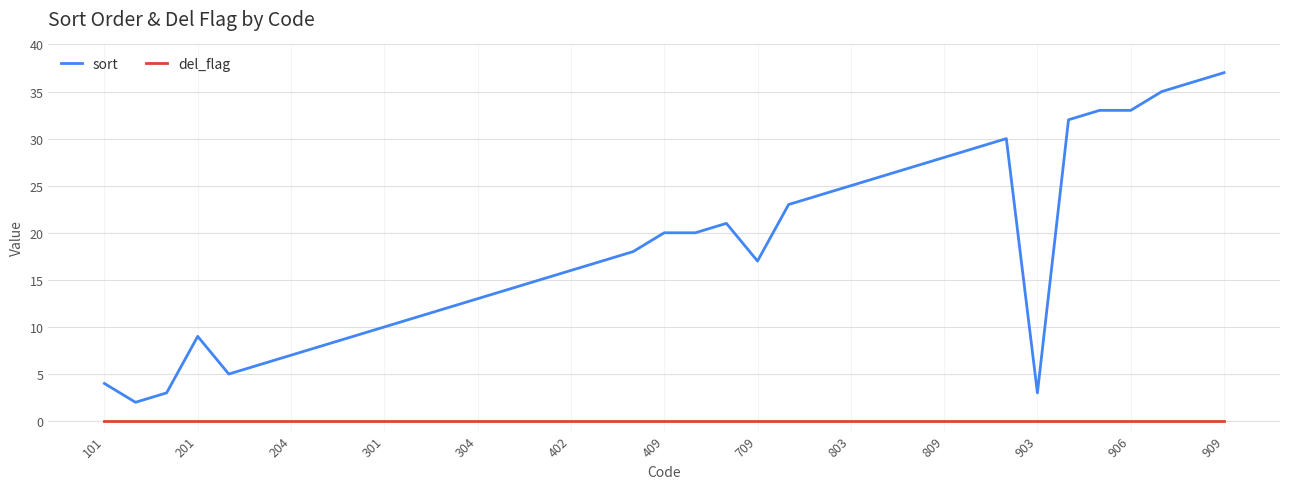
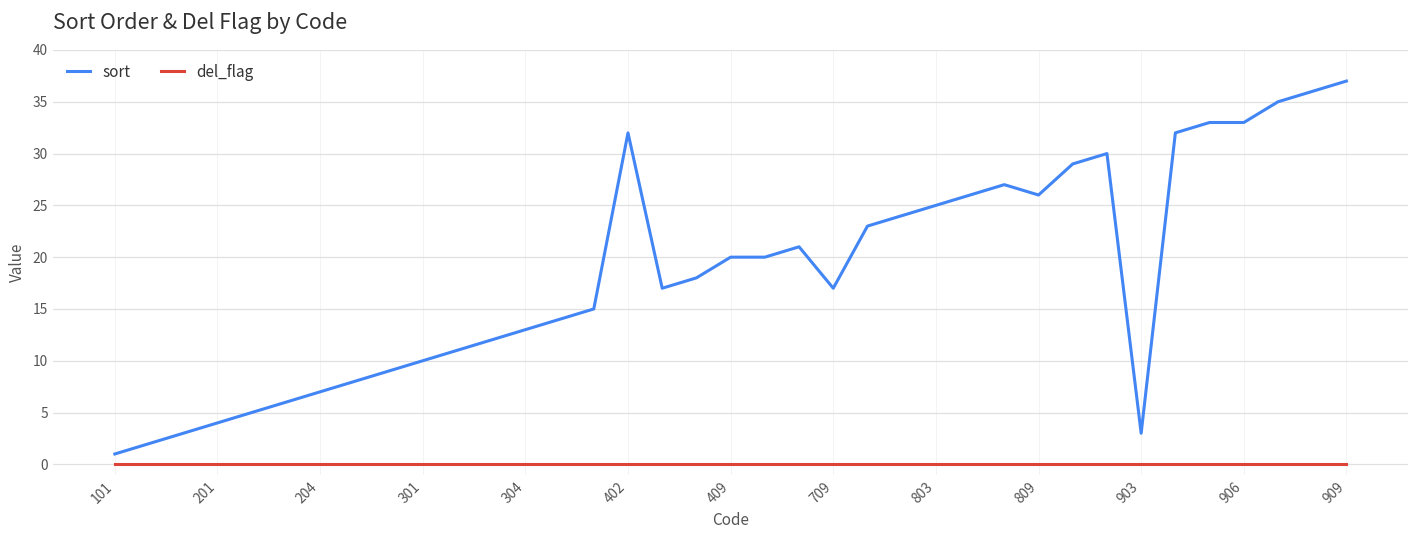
  {
    "sort": {
-     "101": 4,
-     "201": 9,
+     "101": 1,
+     "201": 4,
      "204": 7,
      "301": 10,
      "304": 13,
-     "402": 16,
+     "402": 32,
      "409": 20,
      "709": 17,
      "803": 25,
-     "809": 28,
+     "809": 26,
      "903": 3,
      "906": 33,
      "909": 37
    },
    "del_flag": {
      "101": 0,
      "201": 0,
      "204": 0,
      "301": 0,
      "304": 0,
      "402": 0,
      "409": 0,
      "709": 0,
      "803": 0,
      "809": 0,
      "903": 0,
      "906": 0,
      "909": 0
    }
  }
